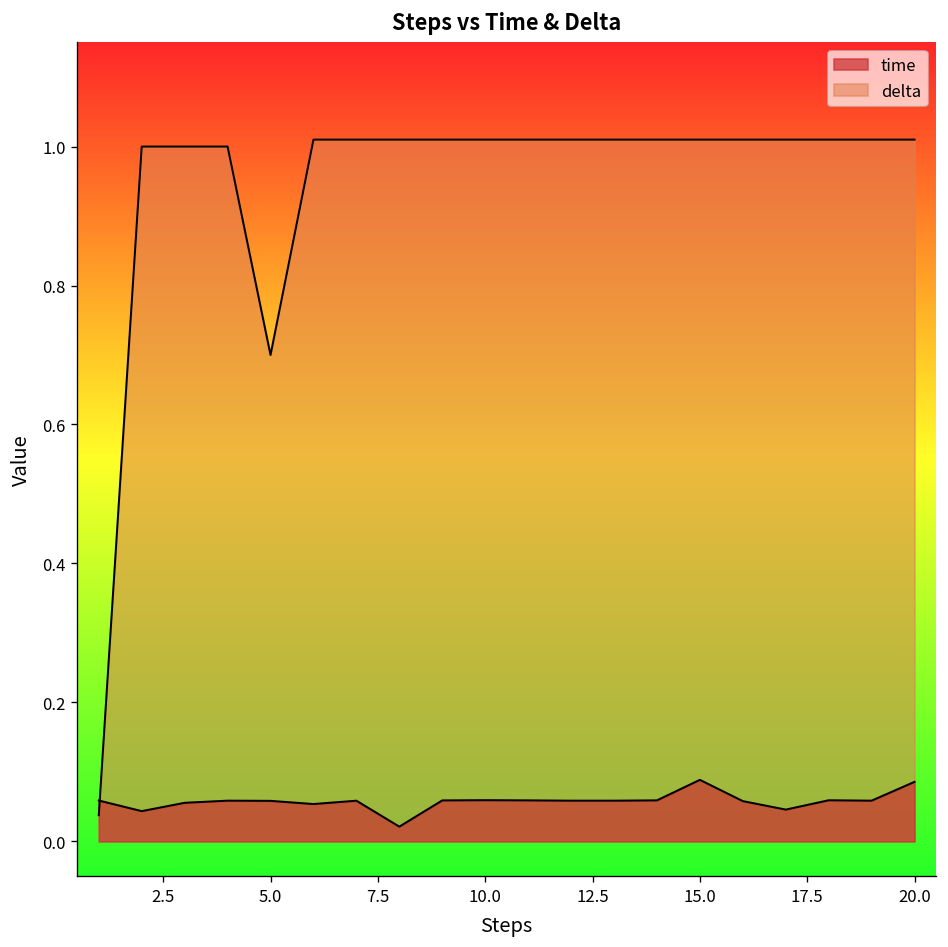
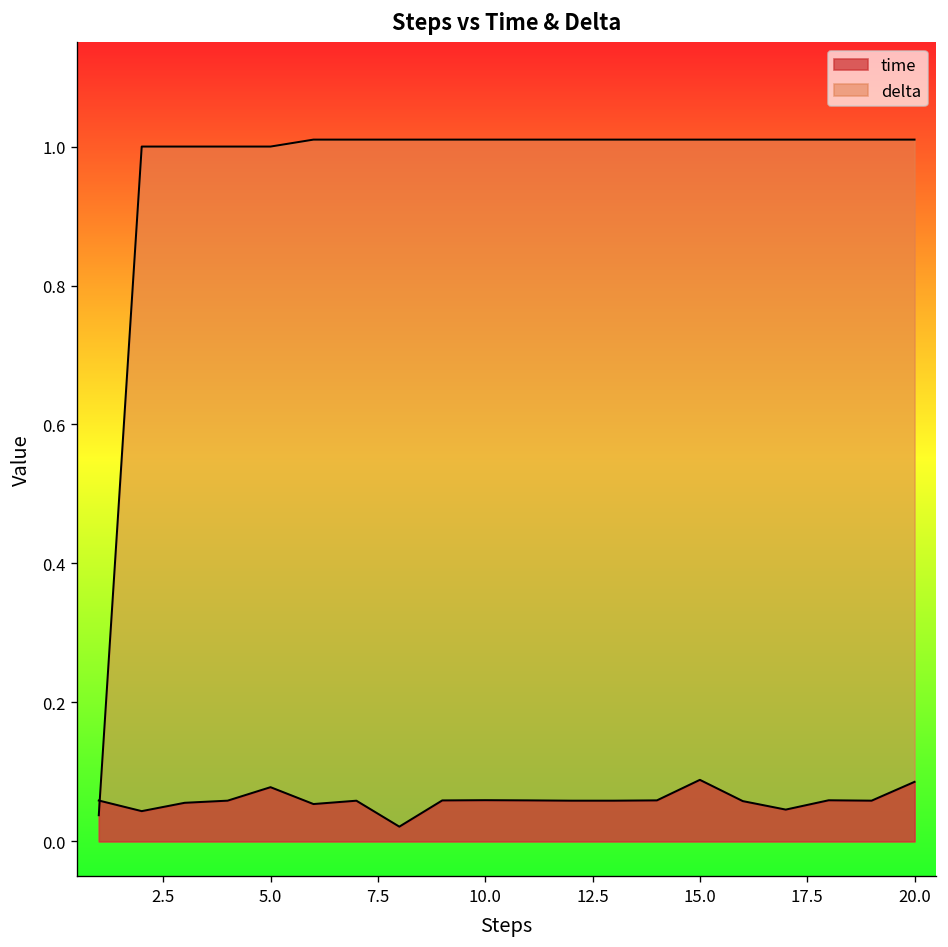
  {
    "time": {
-     "5.0": 0.06,
+     "5.0": 0.08,
      "10.0": 0.06,
      "15.0": 0.09,
      "20.0": 0.09
    },
    "delta": {
-     "5.0": 0.7,
+     "5.0": 1.0,
      "10.0": 1.01,
      "15.0": 1.01,
      "20.0": 1.01
    }
  }
